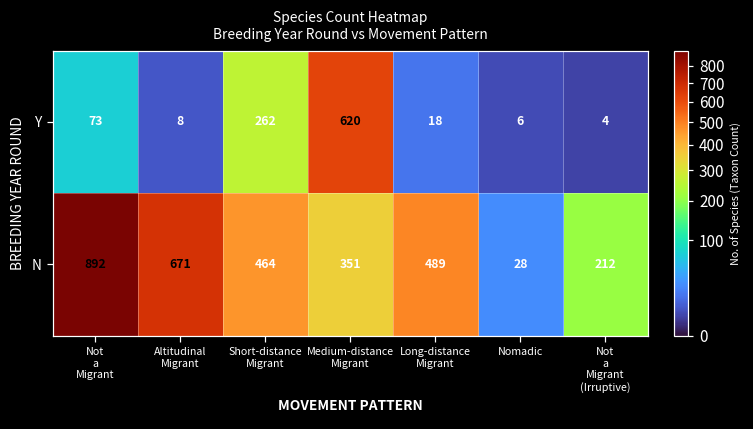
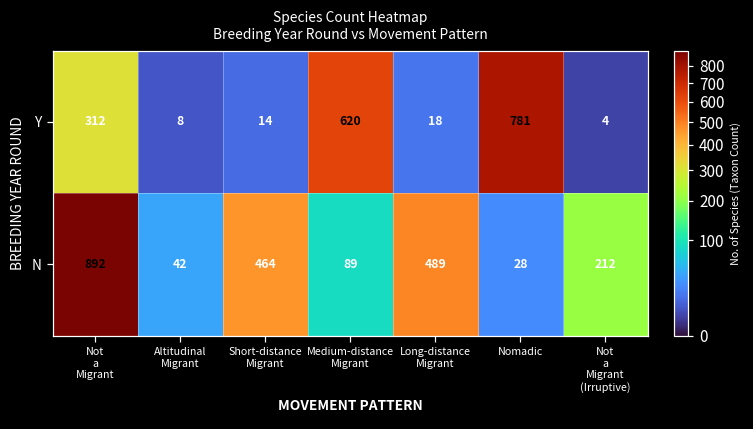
  {
    "Y": {
-     "Not a Migrant": 73,
+     "Not a Migrant": 312,
      "Altitudinal Migrant": 8,
-     "Short-distance Migrant": 262,
+     "Short-distance Migrant": 14,
      "Medium-distance Migrant": 620,
      "Long-distance Migrant": 18,
-     "Nomadic": 6,
+     "Nomadic": 781,
      "Not a Migrant (Irruptive)": 4
    },
    "N": {
      "Not a Migrant": 892,
-     "Altitudinal Migrant": 671,
+     "Altitudinal Migrant": 42,
      "Short-distance Migrant": 464,
-     "Medium-distance Migrant": 351,
+     "Medium-distance Migrant": 89,
      "Long-distance Migrant": 489,
      "Nomadic": 28,
      "Not a Migrant (Irruptive)": 212
    }
  }
